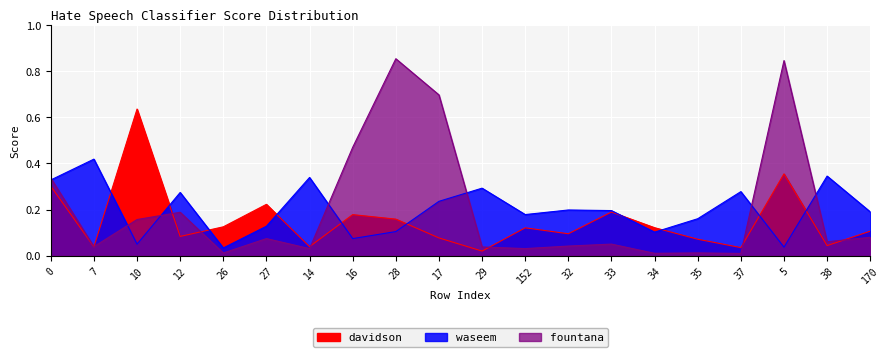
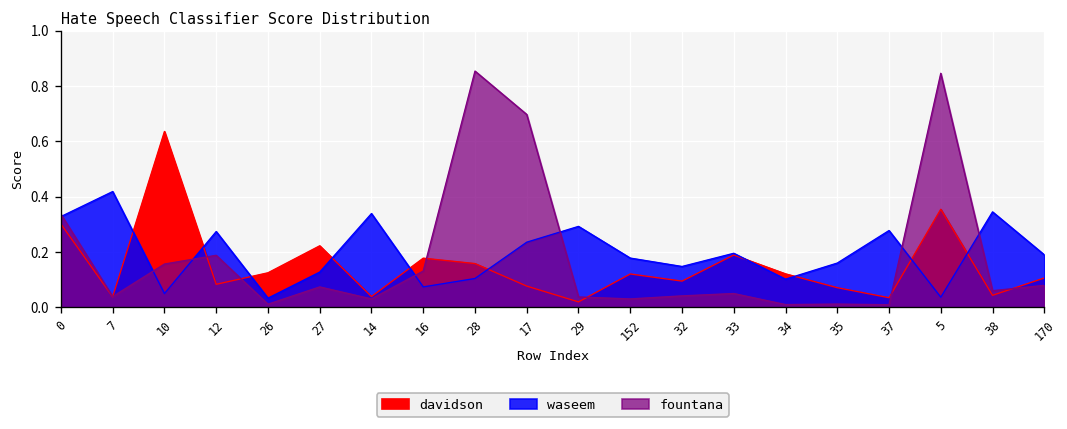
  {
    "davidson": {
      "0": 0.30,
      "10": 0.64,
      "12": 0.08,
      "26": 0.13,
      "27": 0.22,
      "16": 0.18,
      "28": 0.16,
      "17": 0.08,
      "29": 0.02,
      "152": 0.12,
      "32": 0.10,
      "34": 0.12,
      "35": 0.07,
      "37": 0.04,
      "5": 0.35,
      "38": 0.04,
      "170": 0.11
    },
    "waseem": {
      "7": 0.42,
      "10": 0.05,
      "12": 0.27,
      "26": 0.03,
      "27": 0.13,
      "14": 0.34,
      "16": 0.07,
      "28": 0.10,
      "17": 0.24,
      "29": 0.29,
      "152": 0.18,
-     "32": 0.20,
+     "32": 0.15,
      "34": 0.10,
      "35": 0.16,
      "37": 0.28,
      "5": 0.04,
      "38": 0.35,
      "170": 0.19
    },
    "fountana": {
      "10": 0.16,
      "12": 0.19,
      "26": 0.01,
      "27": 0.07,
-     "16": 0.47,
+     "16": 0.13,
      "28": 0.85,
      "17": 0.70,
      "29": 0.04,
      "152": 0.03,
      "32": 0.04,
      "33": 0.05,
      "34": 0.01,
      "35": 0.01,
      "37": 0.01,
      "5": 0.85,
      "38": 0.06,
      "170": 0.08
    }
  }
